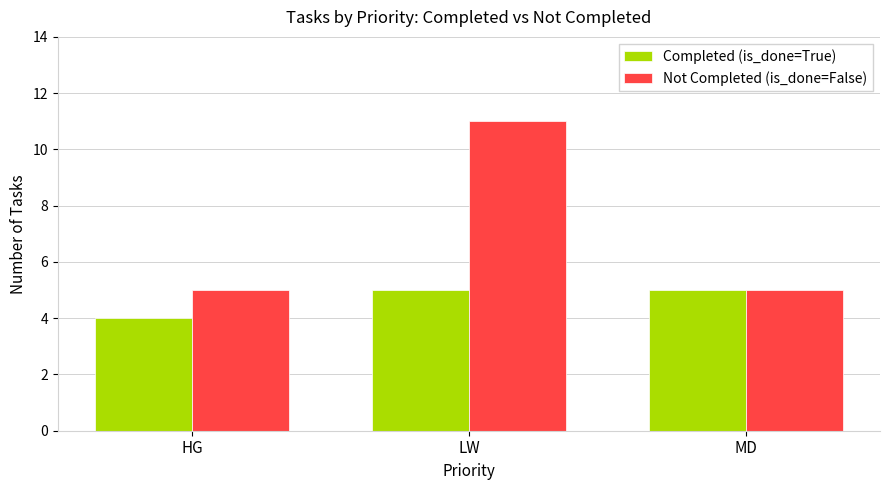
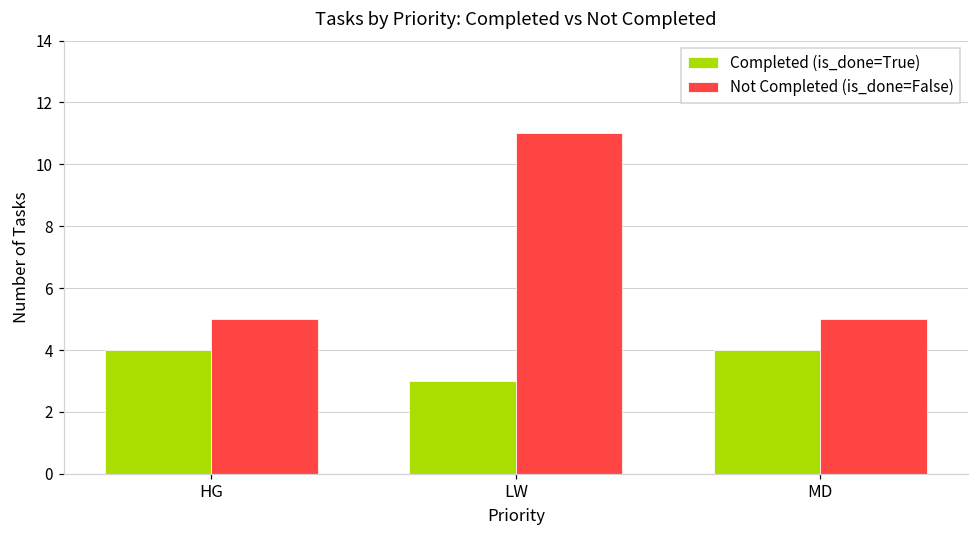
  {
    "Completed (is_done=True)": {
      "HG": 4,
-     "LW": 5,
-     "MD": 5
+     "LW": 3,
+     "MD": 4
    },
    "Not Completed (is_done=False)": {
      "HG": 5,
      "LW": 11,
      "MD": 5
    }
  }
